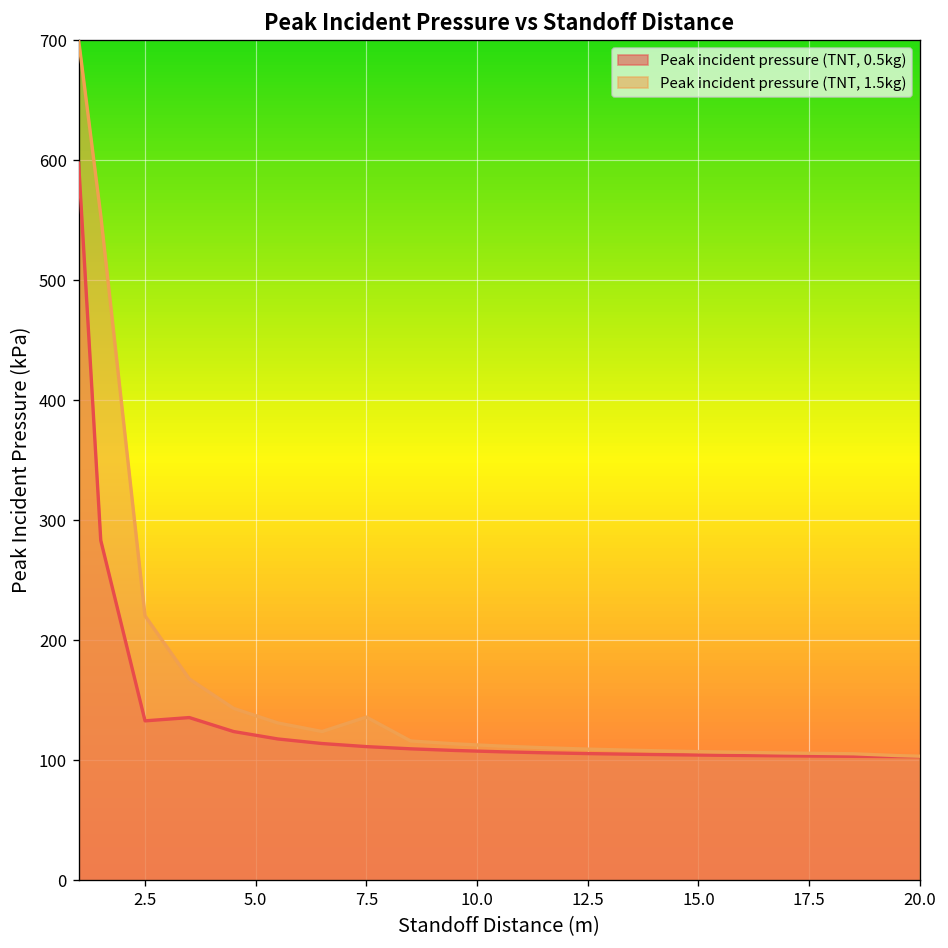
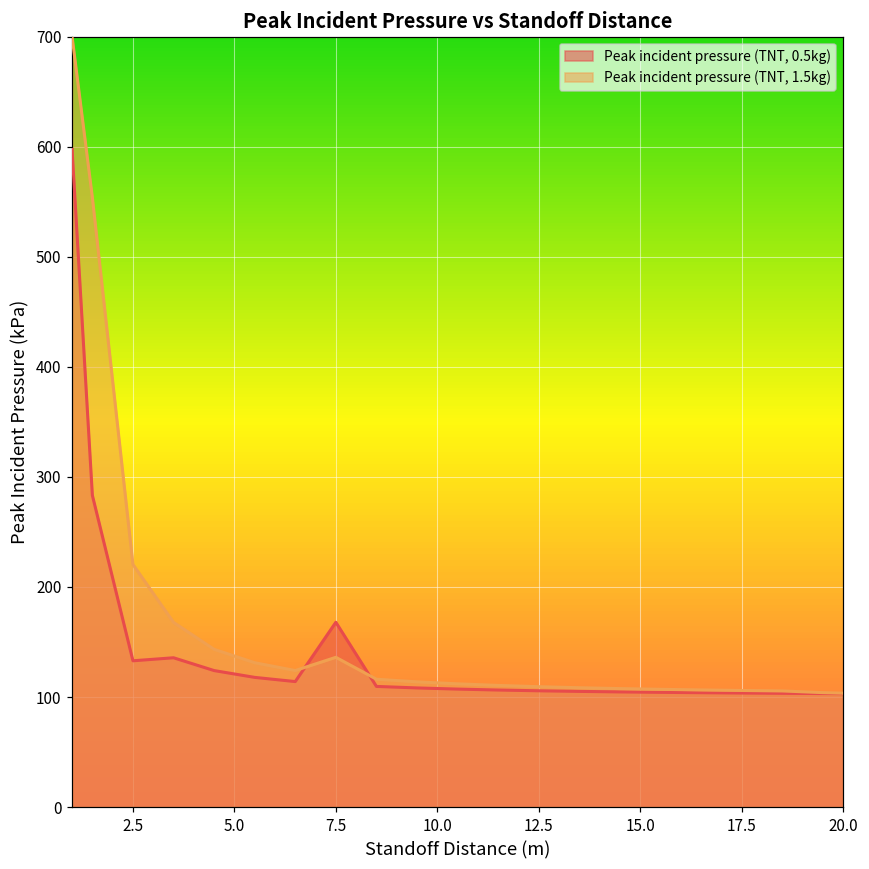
  {
    "Peak incident pressure (TNT, 0.5kg)": {
      "2.5": 133,
-     "7.5": 111,
+     "7.5": 168,
      "12.5": 106
    },
    "Peak incident pressure (TNT, 1.5kg)": {
      "2.5": 220,
      "7.5": 136,
      "12.5": 109
    }
  }
